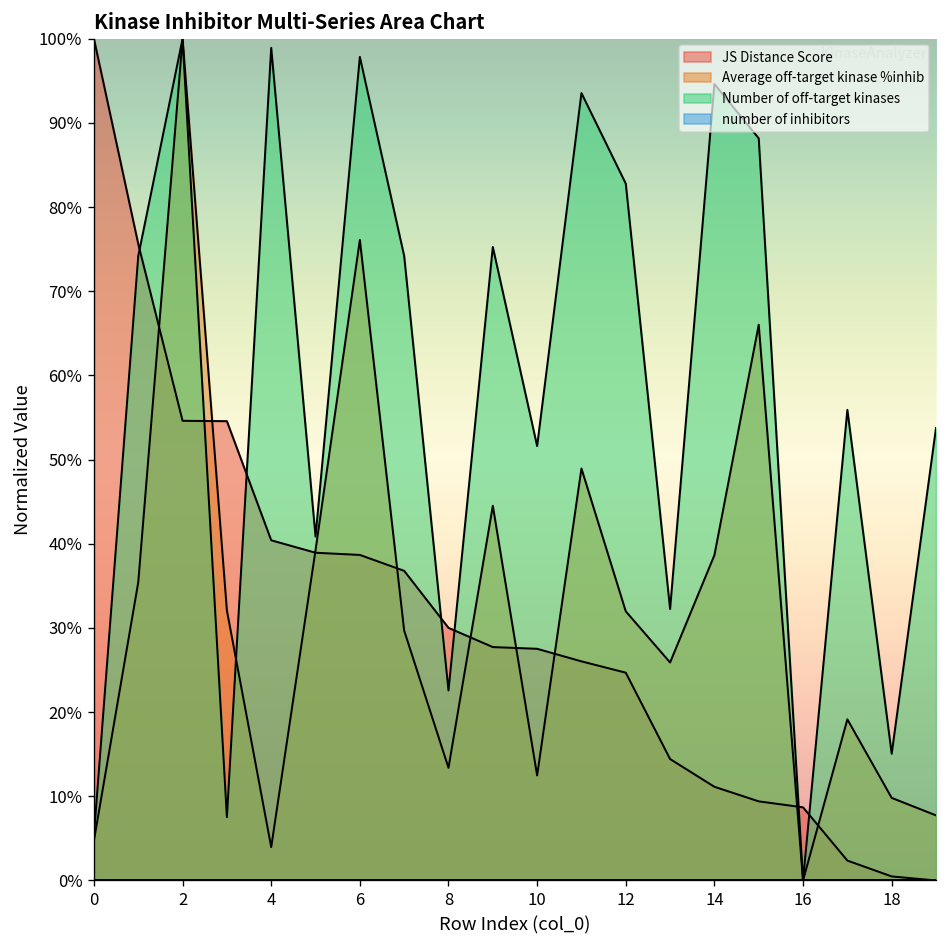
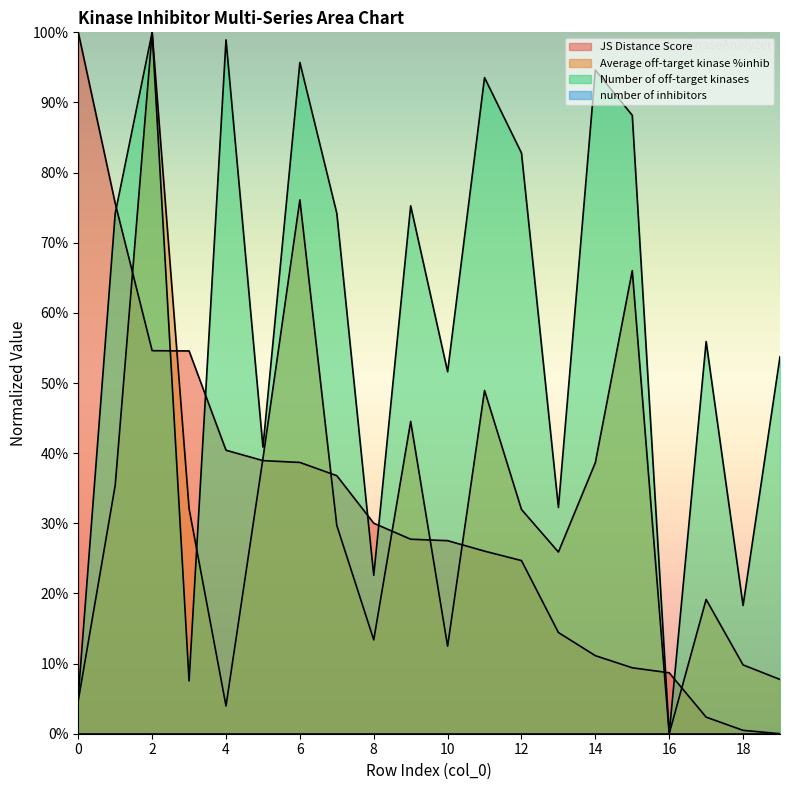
  {
    "Number of off-target kinases": {
      "0": "5%",
      "4": "99%",
-     "6": "98%",
+     "6": "96%",
      "8": "23%",
      "10": "52%",
      "12": "83%",
-     "18": "15%"
+     "18": "18%"
    },
    "number of inhibitors": {
      "0": "0%",
      "2": "0%",
      "4": "0%",
      "6": "0%",
      "8": "0%",
      "10": "0%",
      "12": "0%",
      "14": "0%",
      "18": "0%"
    }
  }
